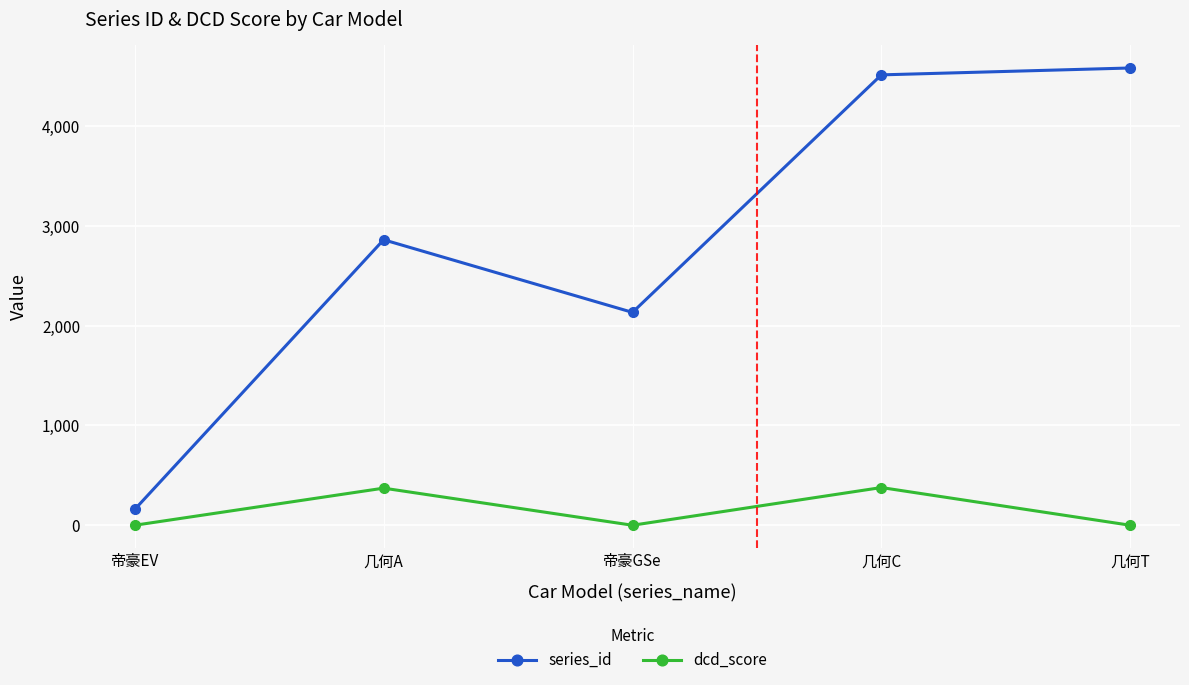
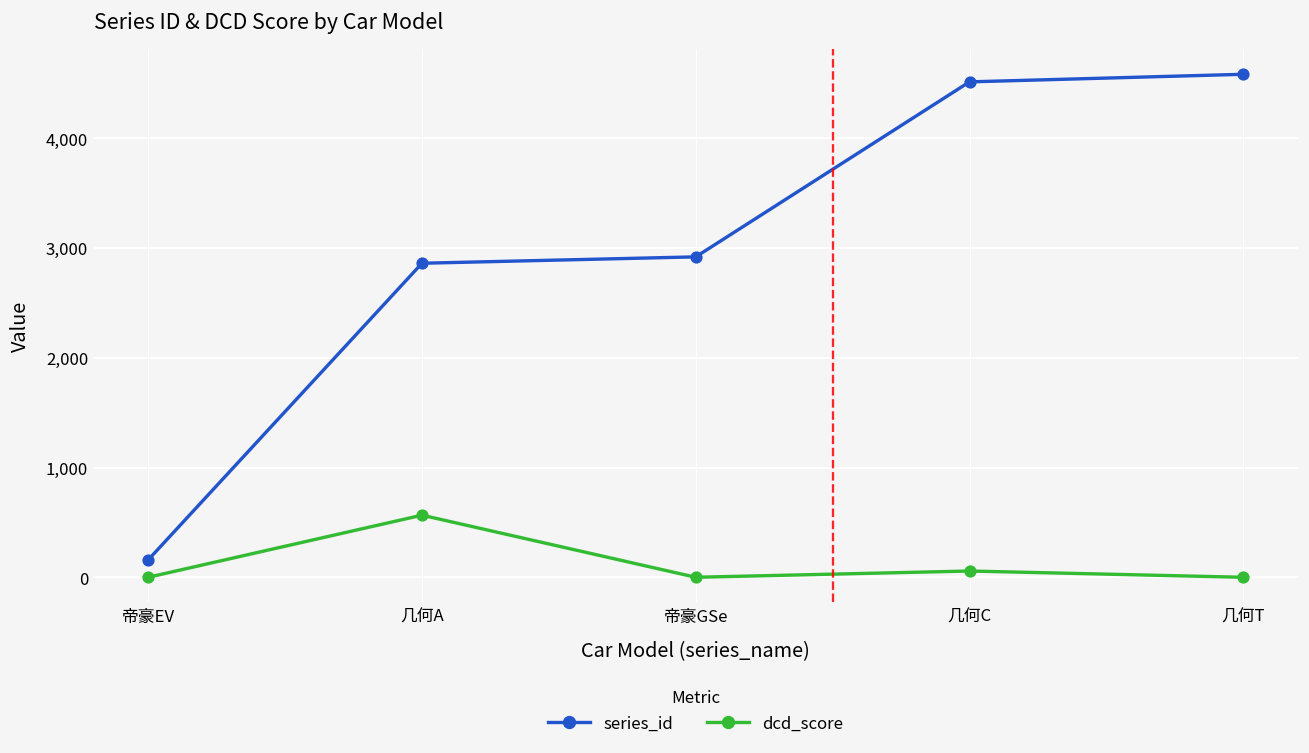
  {
    "series_id": {
      "帝豪EV": "200",
      "几何A": "2,900",
-     "帝豪GSe": "2,100",
+     "帝豪GSe": "2,900",
      "几何C": "4,500",
      "几何T": "4,600"
    },
    "dcd_score": {
      "帝豪EV": "0",
-     "几何A": "400",
+     "几何A": "600",
      "帝豪GSe": "0",
-     "几何C": "400",
+     "几何C": "100",
      "几何T": "0"
    }
  }
